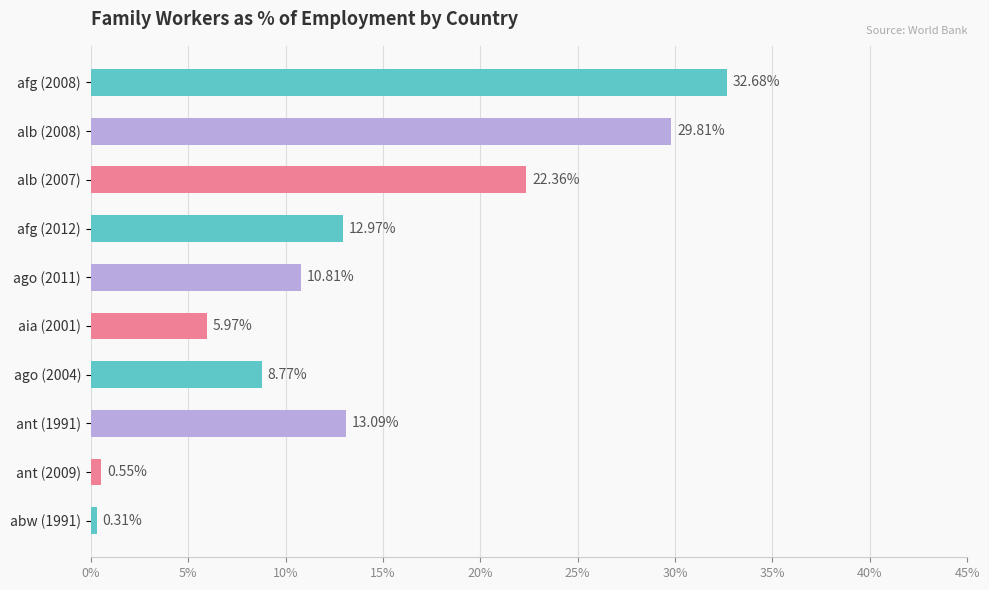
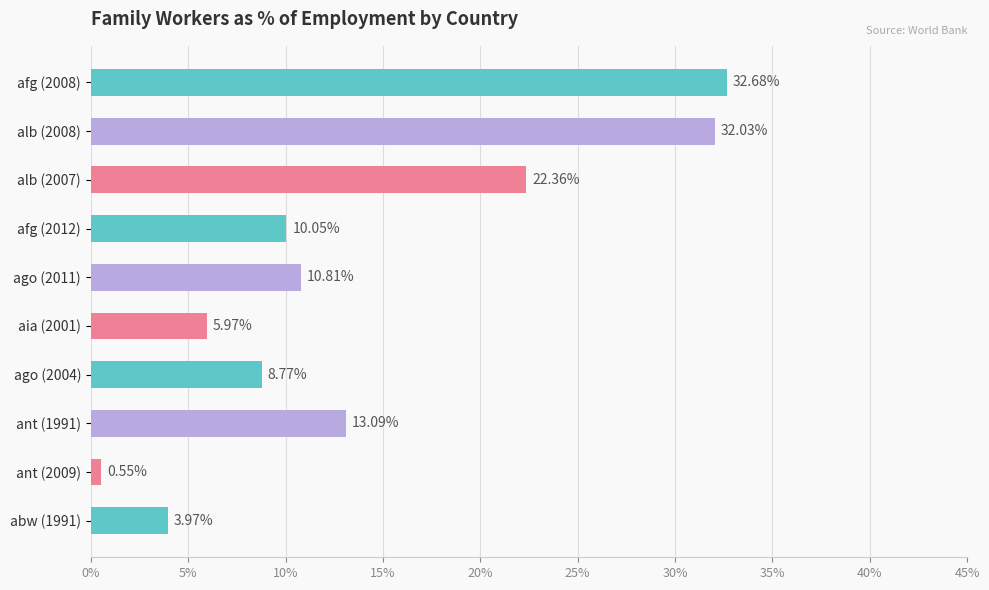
  {
    "afg (2008)": "32.68%",
-   "alb (2008)": "29.81%",
+   "alb (2008)": "32.03%",
    "alb (2007)": "22.36%",
-   "afg (2012)": "12.97%",
+   "afg (2012)": "10.05%",
    "ago (2011)": "10.81%",
    "aia (2001)": "5.97%",
    "ago (2004)": "8.77%",
    "ant (1991)": "13.09%",
    "ant (2009)": "0.55%",
-   "abw (1991)": "0.31%"
+   "abw (1991)": "3.97%"
  }
